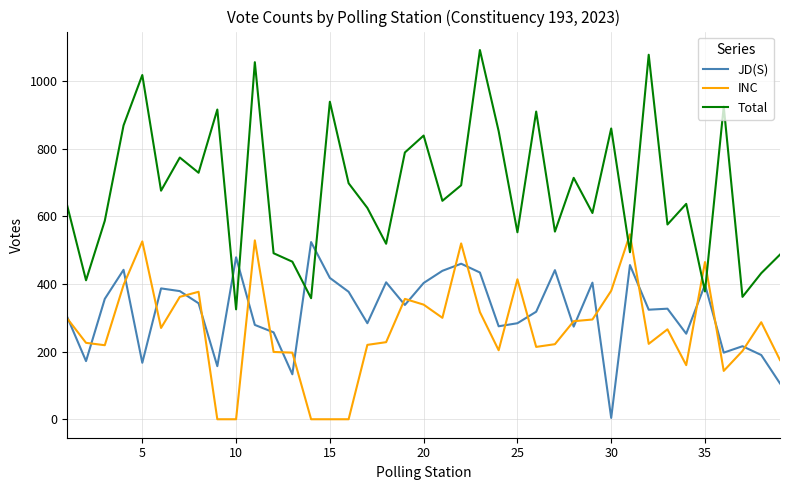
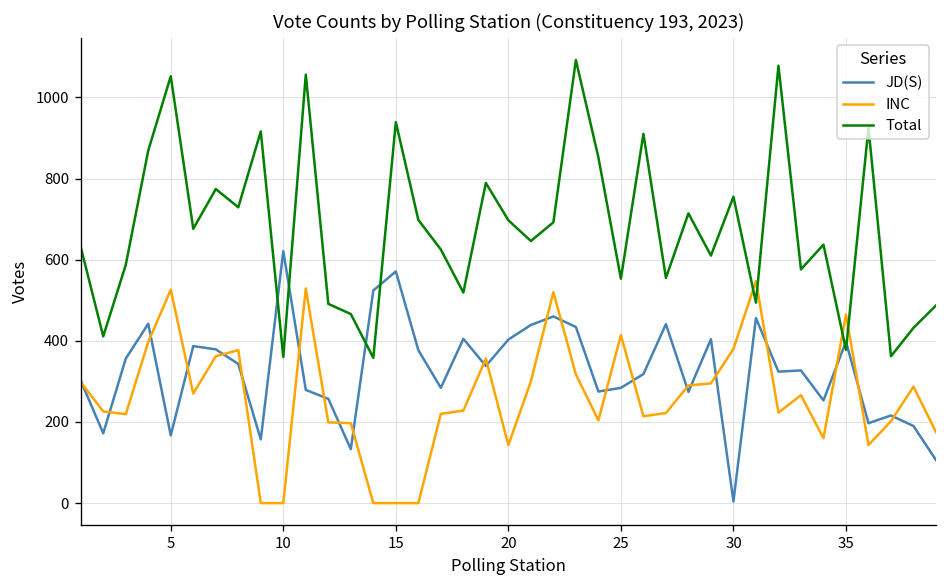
  {
    "JD(S)": {
      "5": 170,
-     "10": 480,
-     "15": 420,
+     "10": 620,
+     "15": 570,
      "20": 400,
      "25": 280,
      "30": 0,
      "35": 400
    },
    "INC": {
      "5": 530,
      "10": 0,
      "15": 0,
-     "20": 340,
+     "20": 140,
      "25": 410,
      "30": 380,
      "35": 470
    },
    "Total": {
-     "5": 1020,
-     "10": 330,
+     "5": 1050,
+     "10": 360,
      "15": 940,
-     "20": 840,
+     "20": 700,
      "25": 550,
-     "30": 860,
+     "30": 760,
      "35": 380
    }
  }
